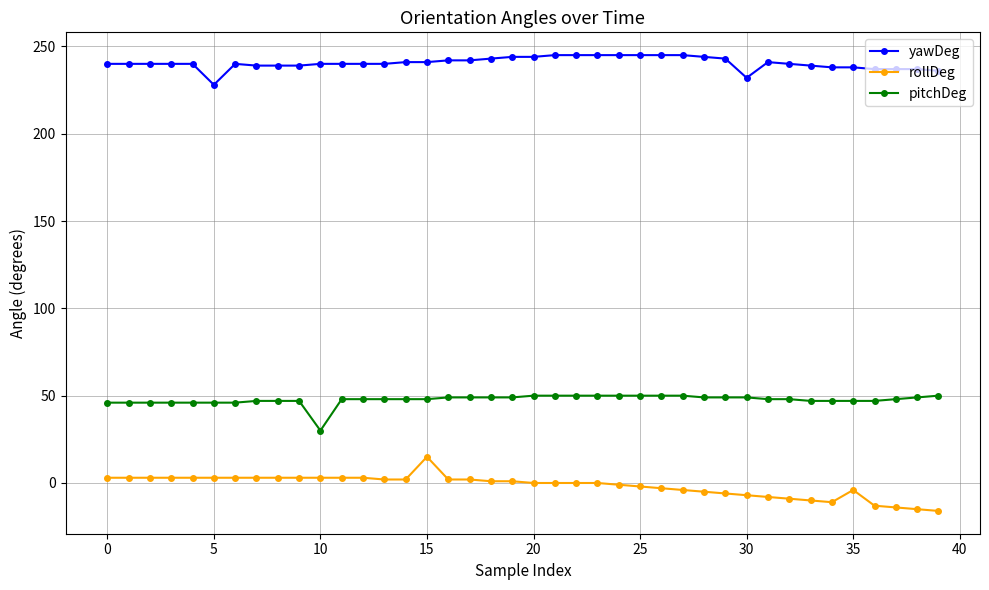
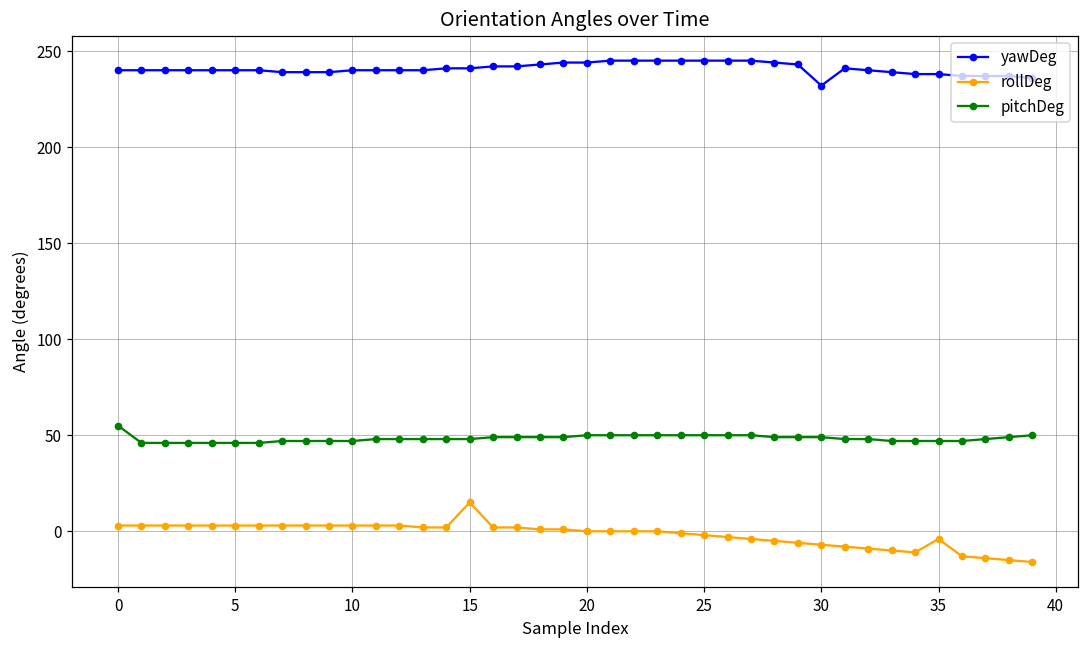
  {
    "yawDeg": {
      "0": 240,
-     "5": 228,
+     "5": 240,
      "10": 240,
      "15": 241,
      "20": 244,
      "25": 245,
      "30": 232,
      "35": 238
    },
    "rollDeg": {
      "0": 3,
      "5": 3,
      "10": 3,
      "15": 15,
      "20": 0,
      "25": -2,
      "30": -7,
      "35": -4
    },
    "pitchDeg": {
-     "0": 46,
+     "0": 55,
      "5": 46,
-     "10": 30,
+     "10": 47,
      "15": 48,
      "20": 50,
      "25": 50,
      "30": 49,
      "35": 47
    }
  }
